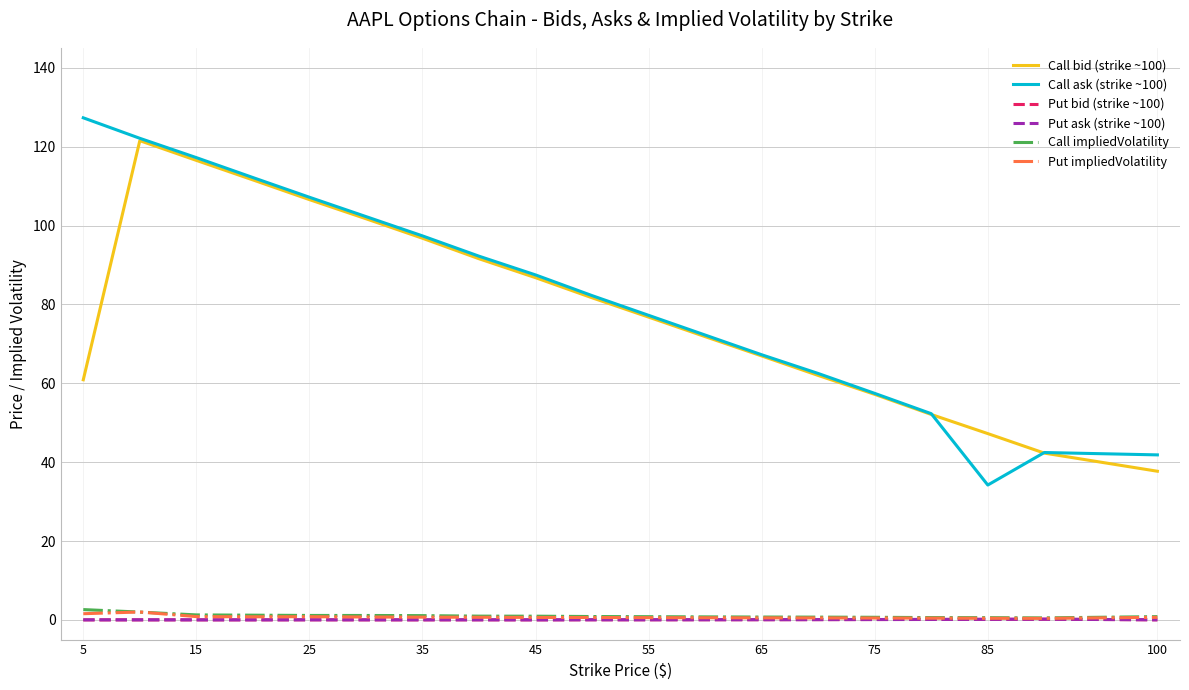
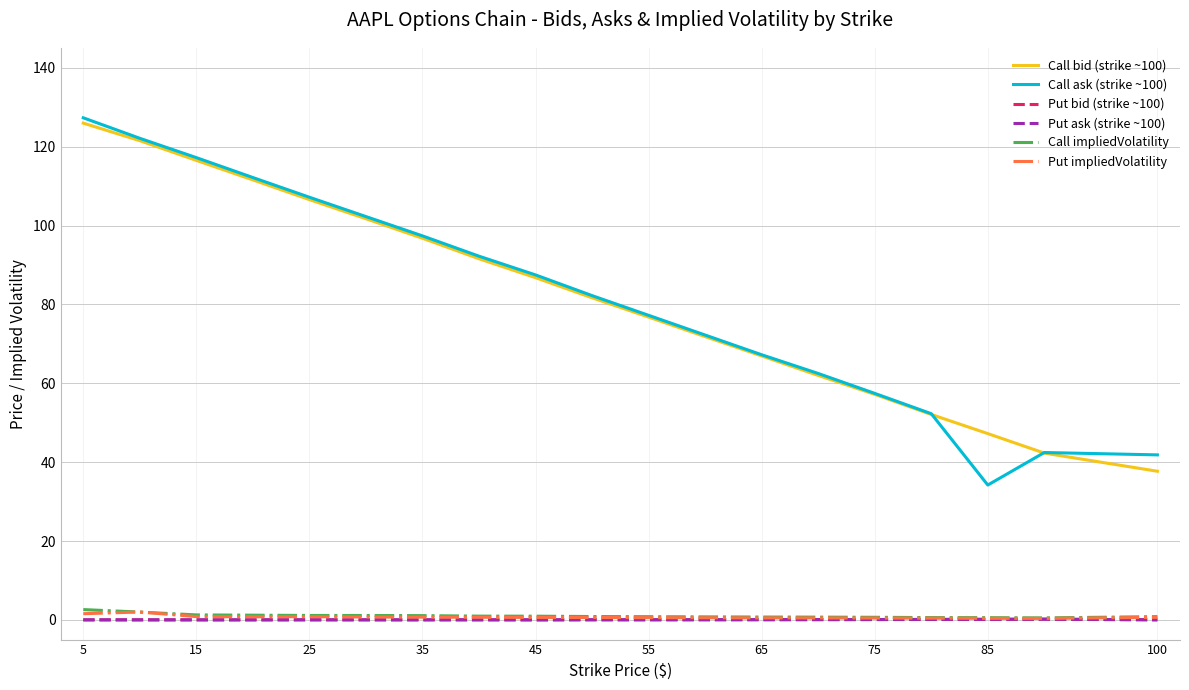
  {
    "Call bid (strike ~100)": {
-     "5": 61,
+     "5": 126,
      "15": 117,
      "45": 87,
      "85": 47,
      "100": 38
    },
    "Call ask (strike ~100)": {
      "5": 127,
      "15": 117,
      "45": 88,
      "85": 34,
      "100": 42
    },
    "Call impliedVolatility": {
      "5": 3
    },
    "Put impliedVolatility": {
      "5": 2
    }
  }
